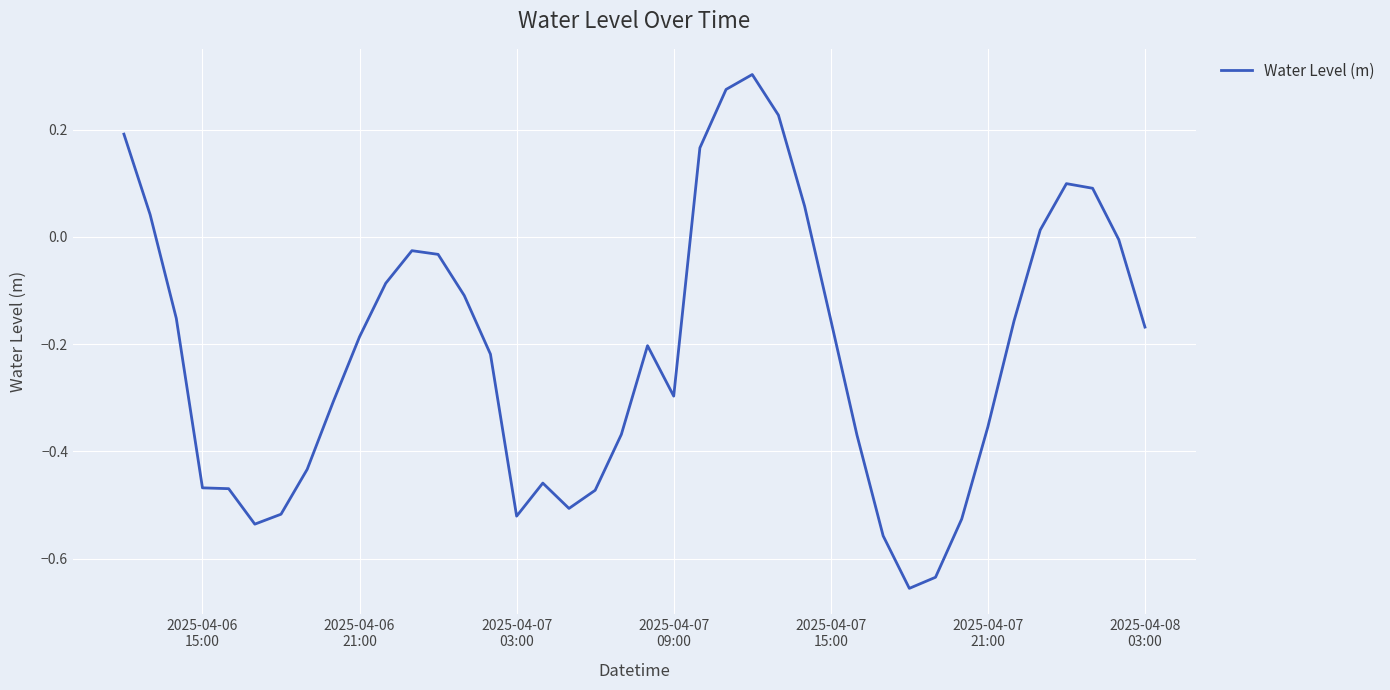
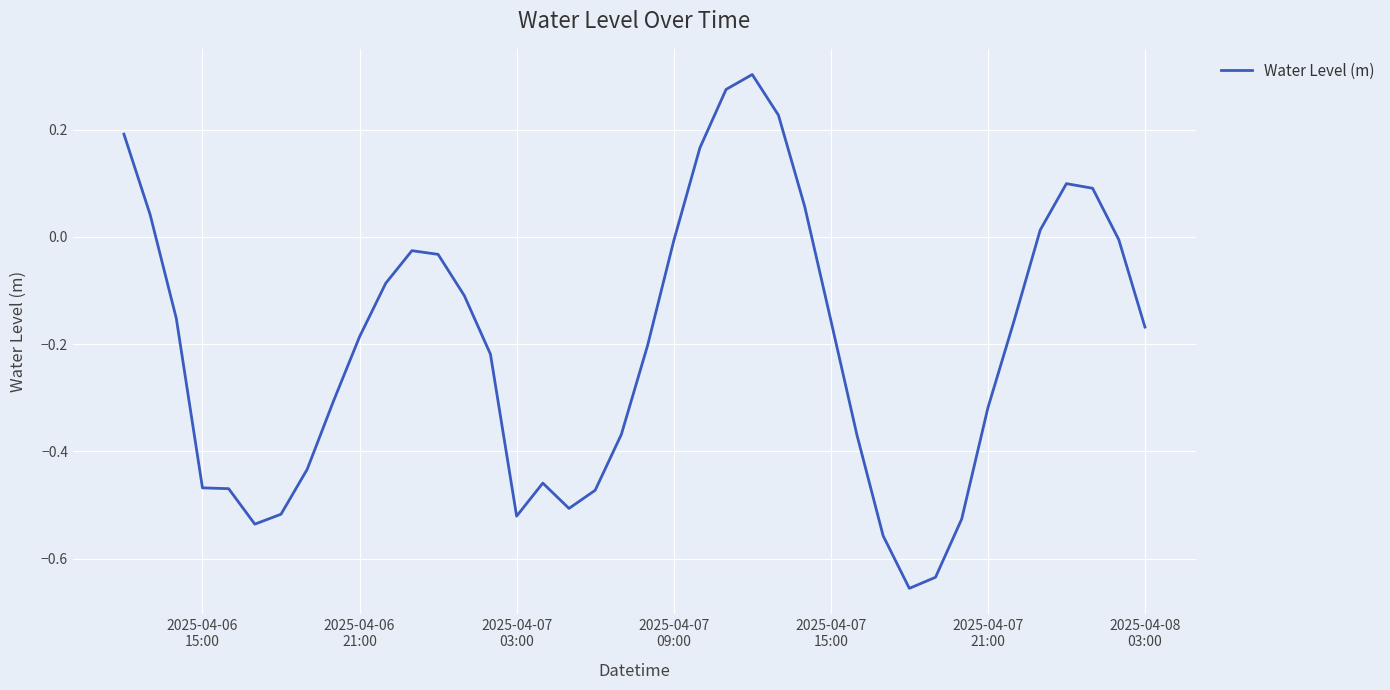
  {
    "2025-04-06 15:00": -0.47,
    "2025-04-06 21:00": -0.19,
    "2025-04-07 03:00": -0.52,
-   "2025-04-07 09:00": -0.30,
+   "2025-04-07 09:00": -0.01,
    "2025-04-07 15:00": -0.15,
-   "2025-04-07 21:00": -0.35,
+   "2025-04-07 21:00": -0.32,
    "2025-04-08 03:00": -0.17
  }
